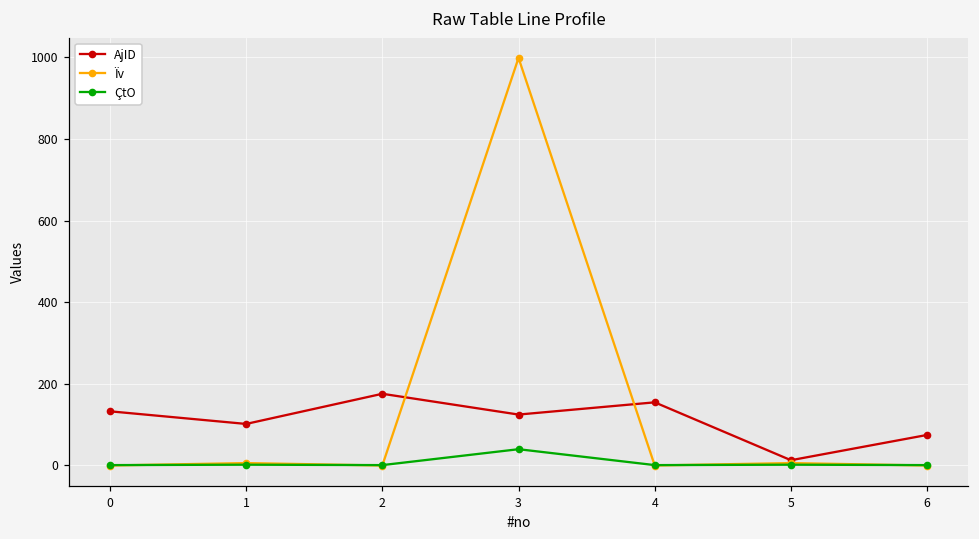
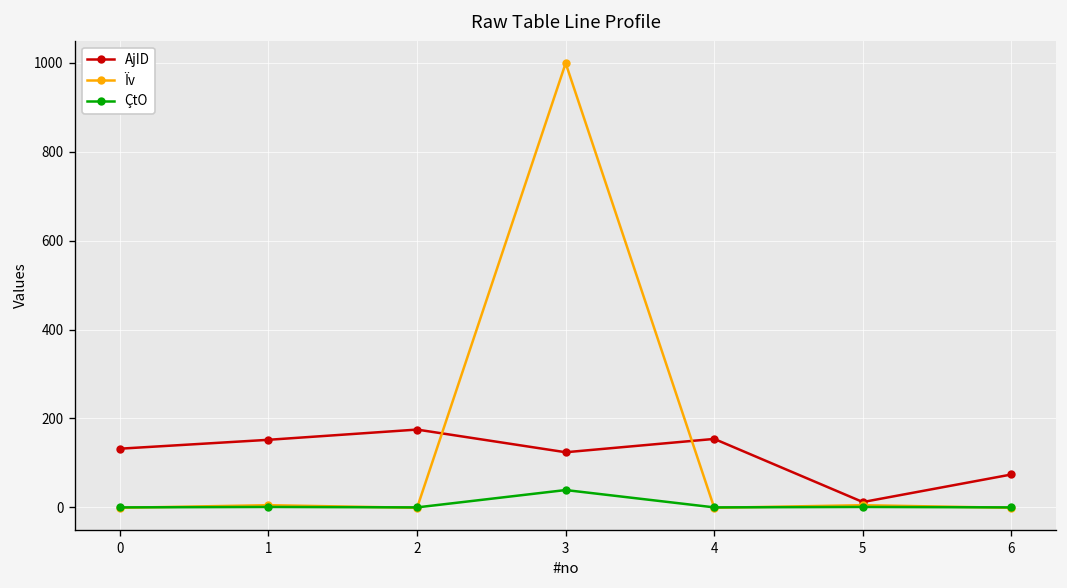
  {
    "AjID": {
      "0": 130,
-     "1": 100,
+     "1": 150,
      "2": 180,
      "3": 120,
      "4": 150,
      "5": 10,
      "6": 70
    },
    "Ïv": {
      "3": 1000
    },
    "ÇtO": {
      "3": 40
    }
  }
